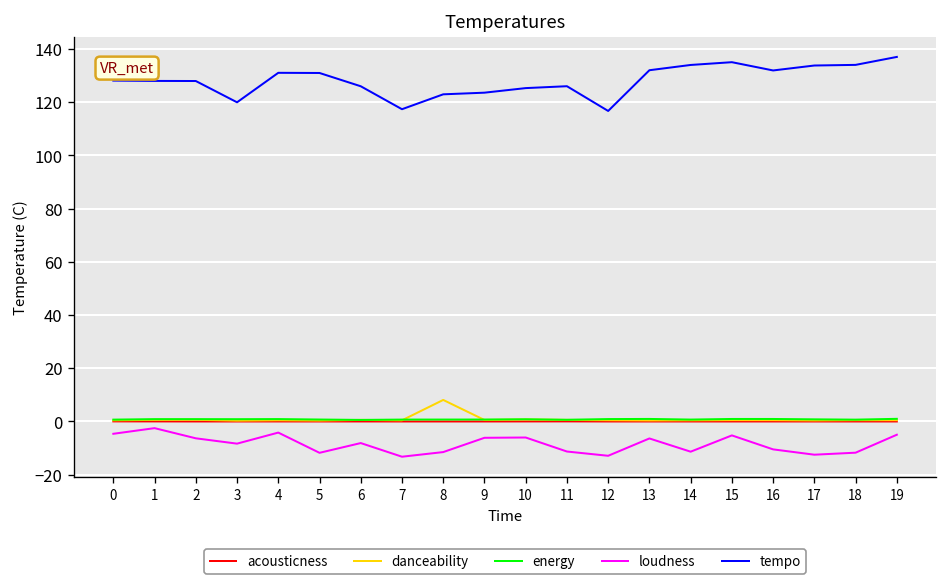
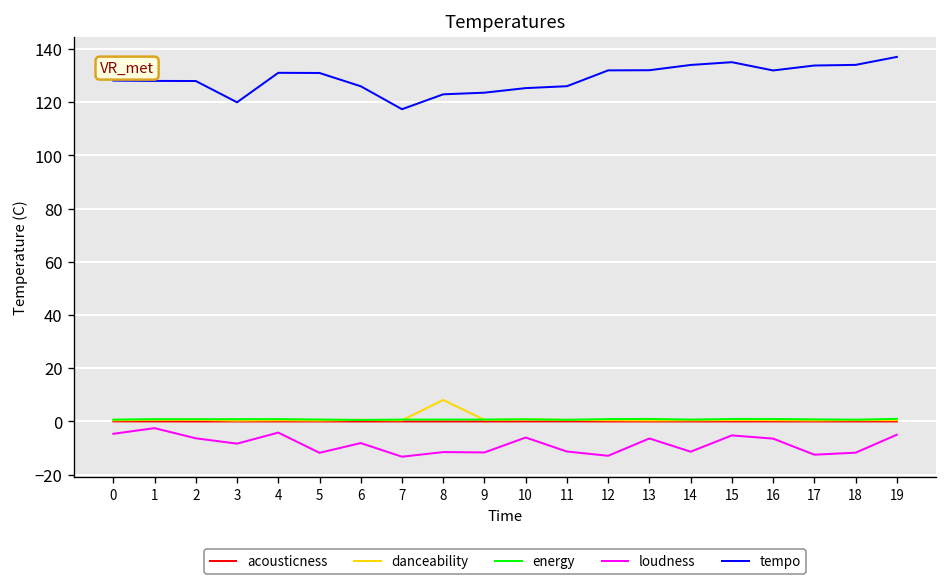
  {
    "danceability": {
      "8": 8
    },
    "loudness": {
      "0": -5,
      "1": -3,
      "2": -6,
      "3": -8,
      "4": -4,
      "5": -12,
      "6": -8,
      "7": -13,
      "8": -12,
-     "9": -6,
+     "9": -12,
      "10": -6,
      "11": -11,
      "12": -13,
      "13": -6,
      "14": -11,
      "15": -5,
-     "16": -10,
+     "16": -6,
      "17": -12,
      "18": -12,
      "19": -5
    },
    "tempo": {
      "0": 128,
      "1": 128,
      "2": 128,
      "3": 120,
      "4": 131,
      "5": 131,
      "6": 126,
      "7": 117,
      "8": 123,
      "9": 124,
      "10": 125,
      "11": 126,
-     "12": 117,
+     "12": 132,
      "13": 132,
      "14": 134,
      "15": 135,
      "16": 132,
      "17": 134,
      "18": 134,
      "19": 137
    }
  }
